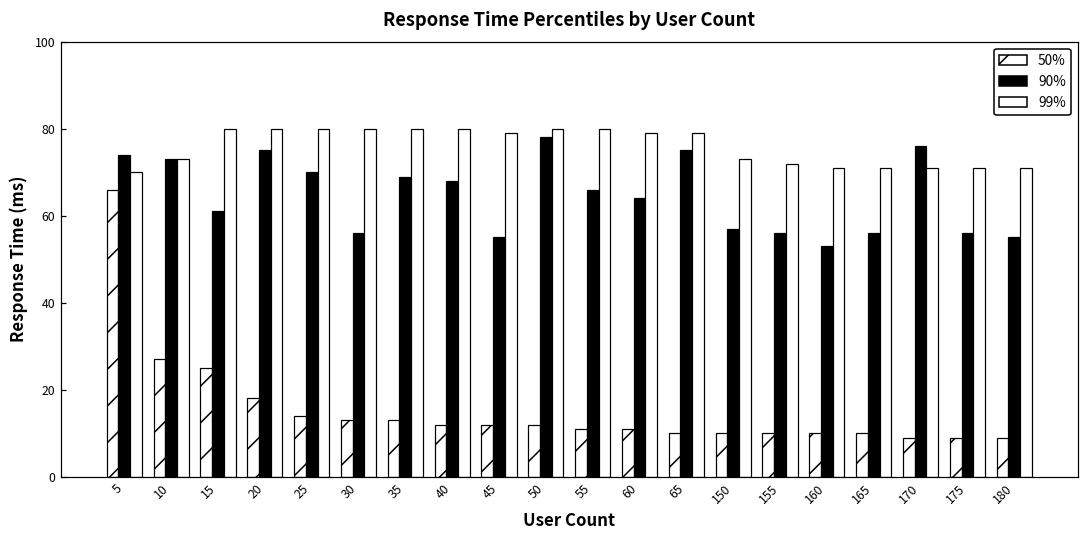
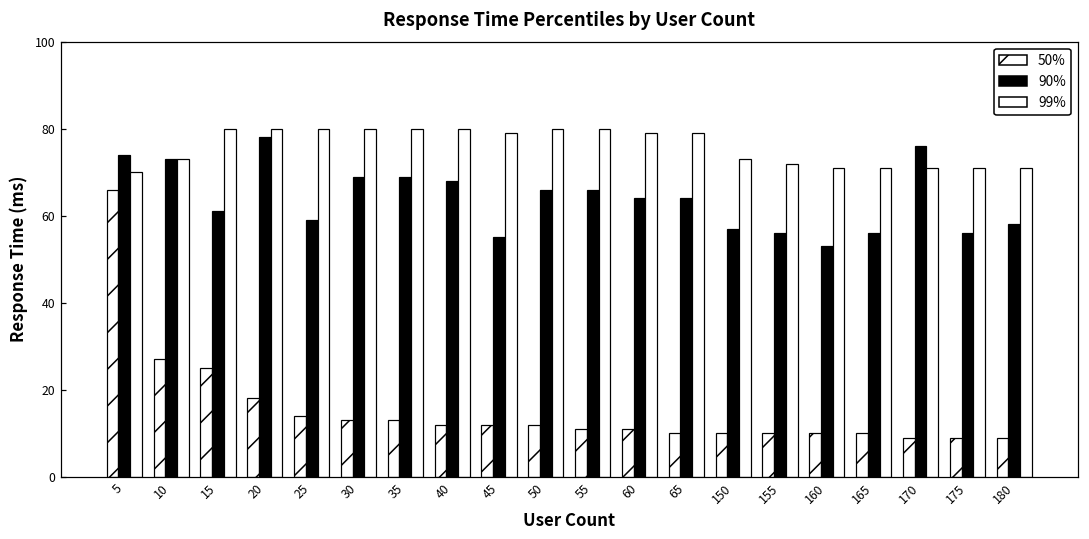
  {
    "90%": {
      "5": 74,
      "10": 73,
      "15": 61,
-     "20": 75,
-     "25": 70,
-     "30": 56,
+     "20": 78,
+     "25": 59,
+     "30": 69,
      "35": 69,
      "40": 68,
      "45": 55,
-     "50": 78,
+     "50": 66,
      "55": 66,
      "60": 64,
-     "65": 75,
+     "65": 64,
      "150": 57,
      "155": 56,
      "160": 53,
      "165": 56,
      "170": 76,
      "175": 56,
-     "180": 55
+     "180": 58
    }
  }
